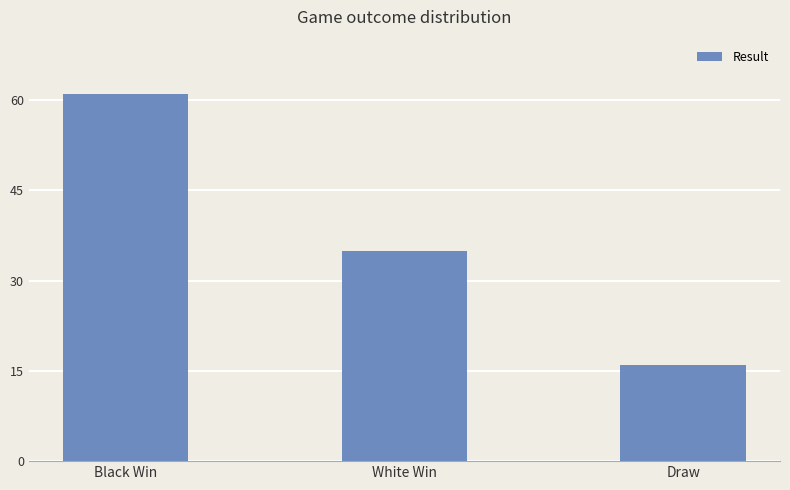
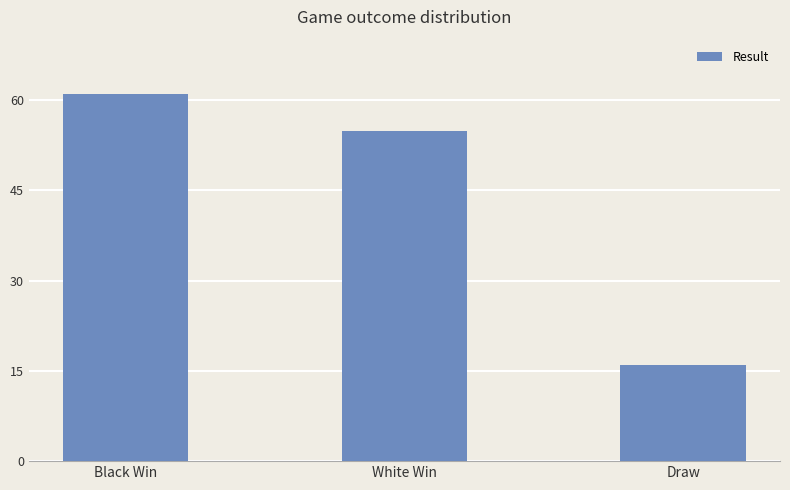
  {
    "Black Win": 61,
-   "White Win": 35,
+   "White Win": 55,
    "Draw": 16
  }
